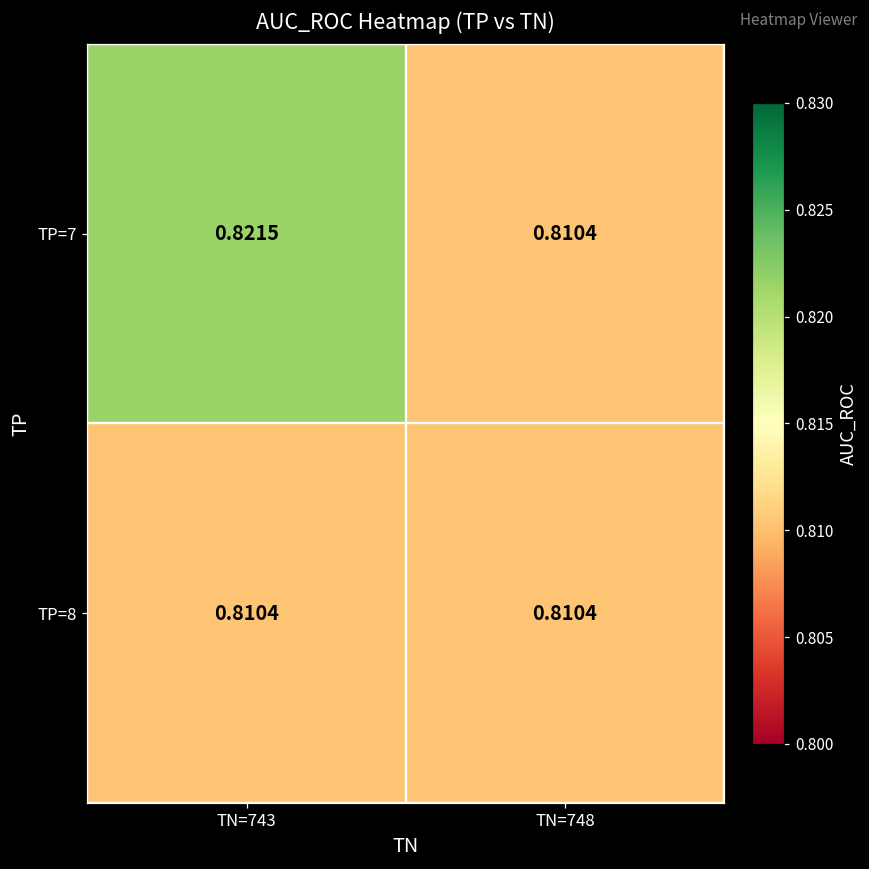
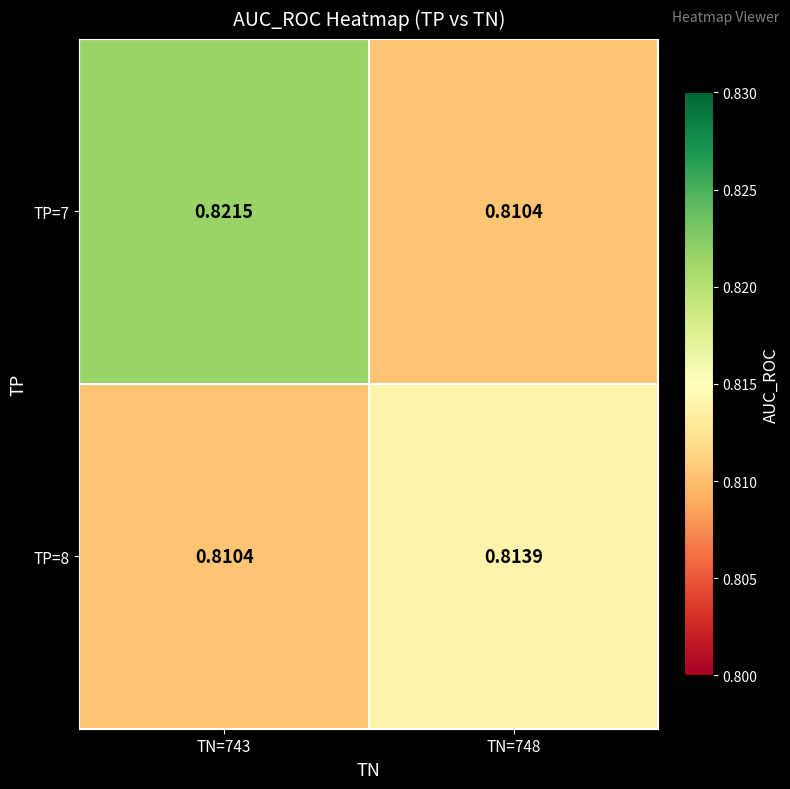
  {
    "TP=7": {
      "TN=743": 0.8215,
      "TN=748": 0.8104
    },
    "TP=8": {
      "TN=743": 0.8104,
-     "TN=748": 0.8104
+     "TN=748": 0.8139
    }
  }
